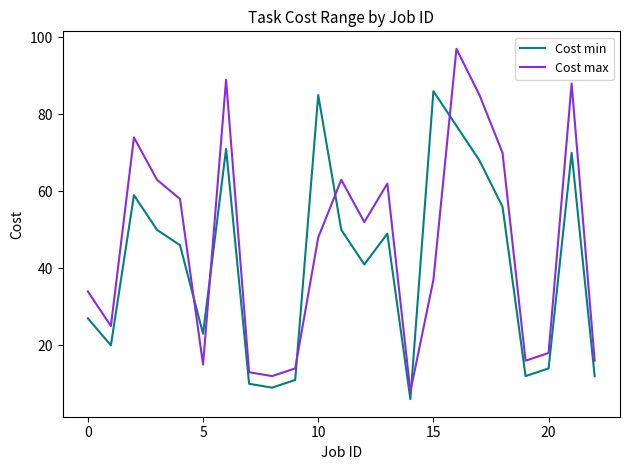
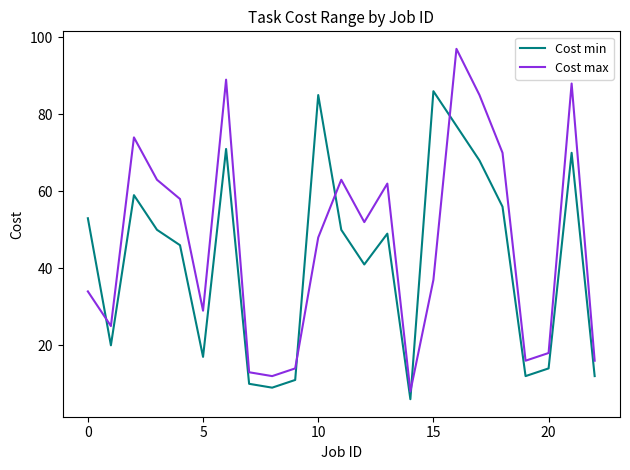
  {
    "Cost min": {
-     "0": 27,
-     "5": 23,
+     "0": 53,
+     "5": 17,
      "10": 85,
      "15": 86,
      "20": 14
    },
    "Cost max": {
      "0": 34,
-     "5": 15,
+     "5": 29,
      "10": 48,
      "15": 37,
      "20": 18
    }
  }
